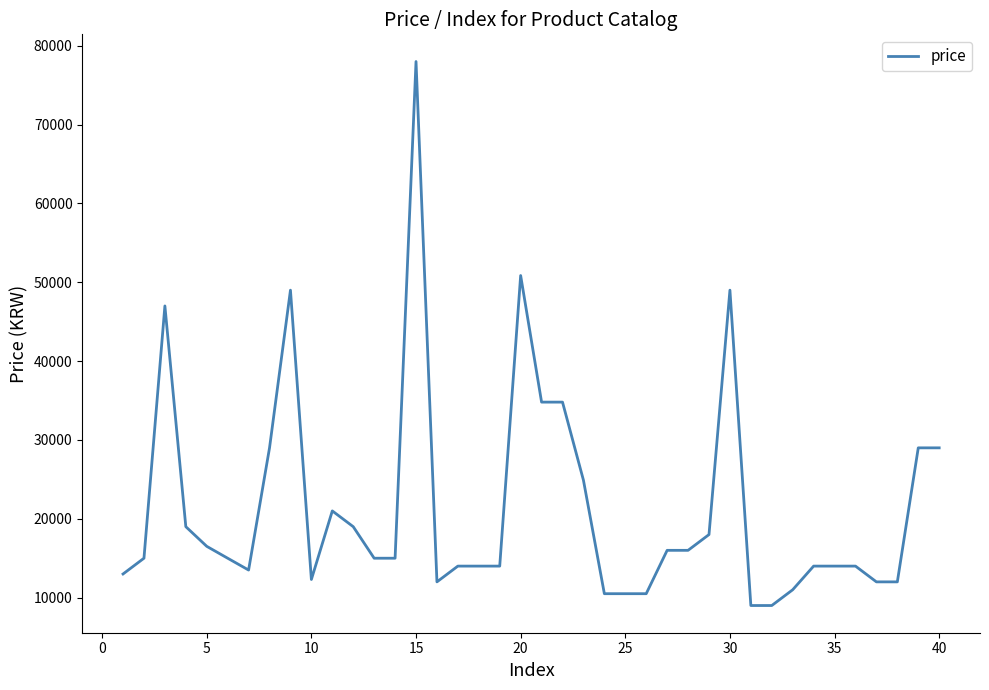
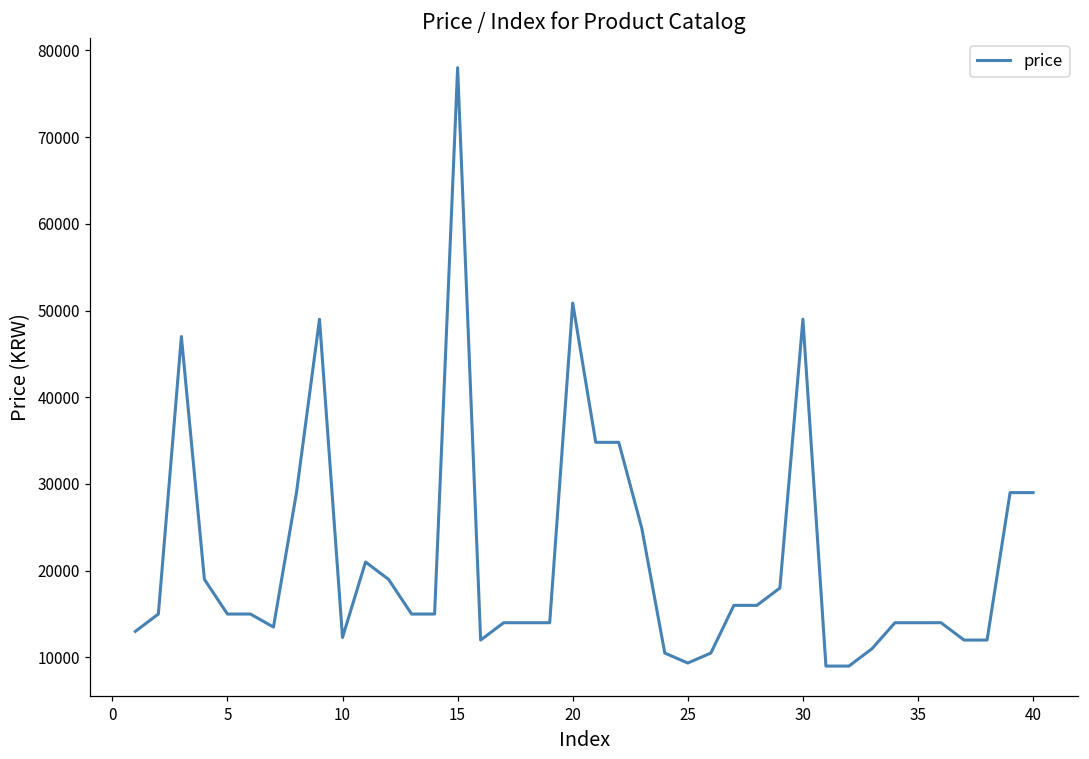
  {
-   "5": 17000,
+   "5": 15000,
    "10": 12000,
    "15": 78000,
    "20": 51000,
-   "25": 11000,
+   "25": 9000,
    "30": 49000,
    "35": 14000,
    "40": 29000
  }
